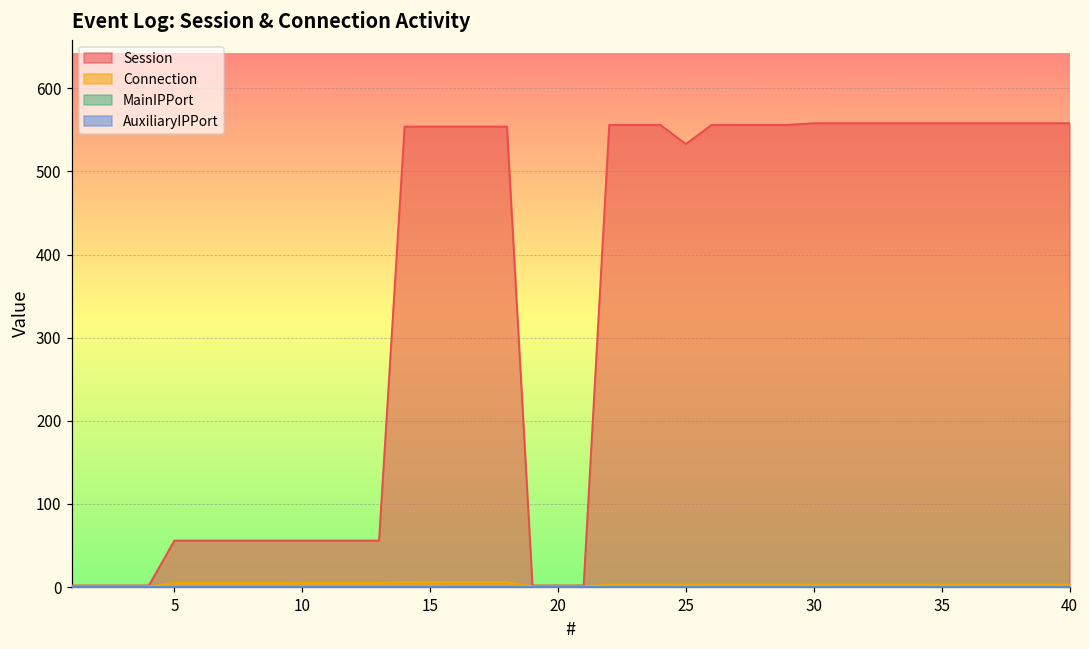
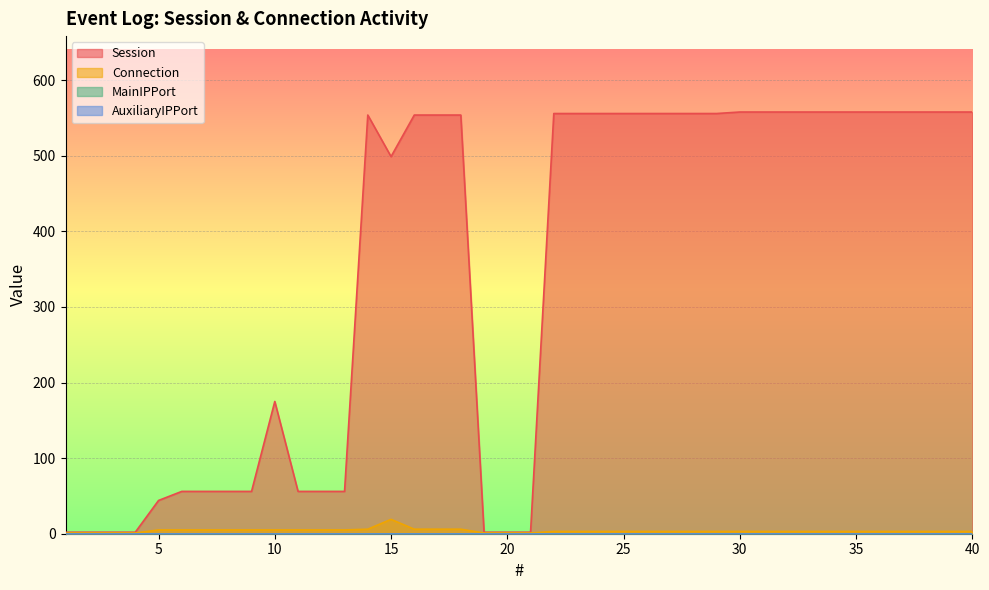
  {
    "Session": {
-     "5": 60,
-     "10": 60,
-     "15": 550,
-     "25": 530,
+     "5": 40,
+     "10": 180,
+     "15": 500,
+     "25": 560,
      "30": 560,
      "35": 560,
      "40": 560
    },
    "Connection": {
      "5": 10,
      "10": 10,
-     "15": 10
+     "15": 20
    },
    "AuxiliaryIPPort": {
      "5": 0,
      "10": 0,
      "15": 0
    }
  }
